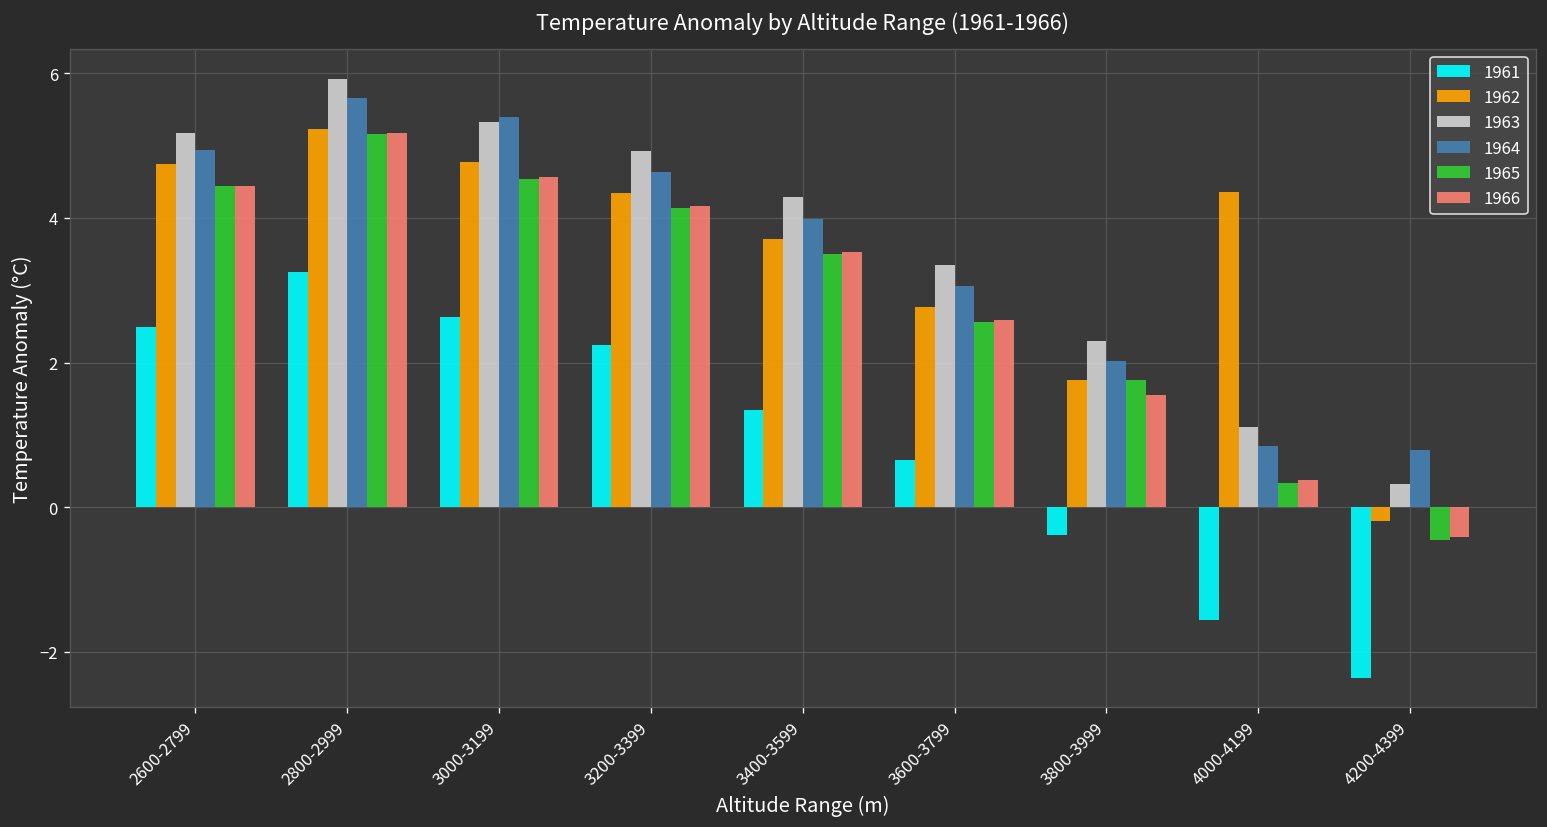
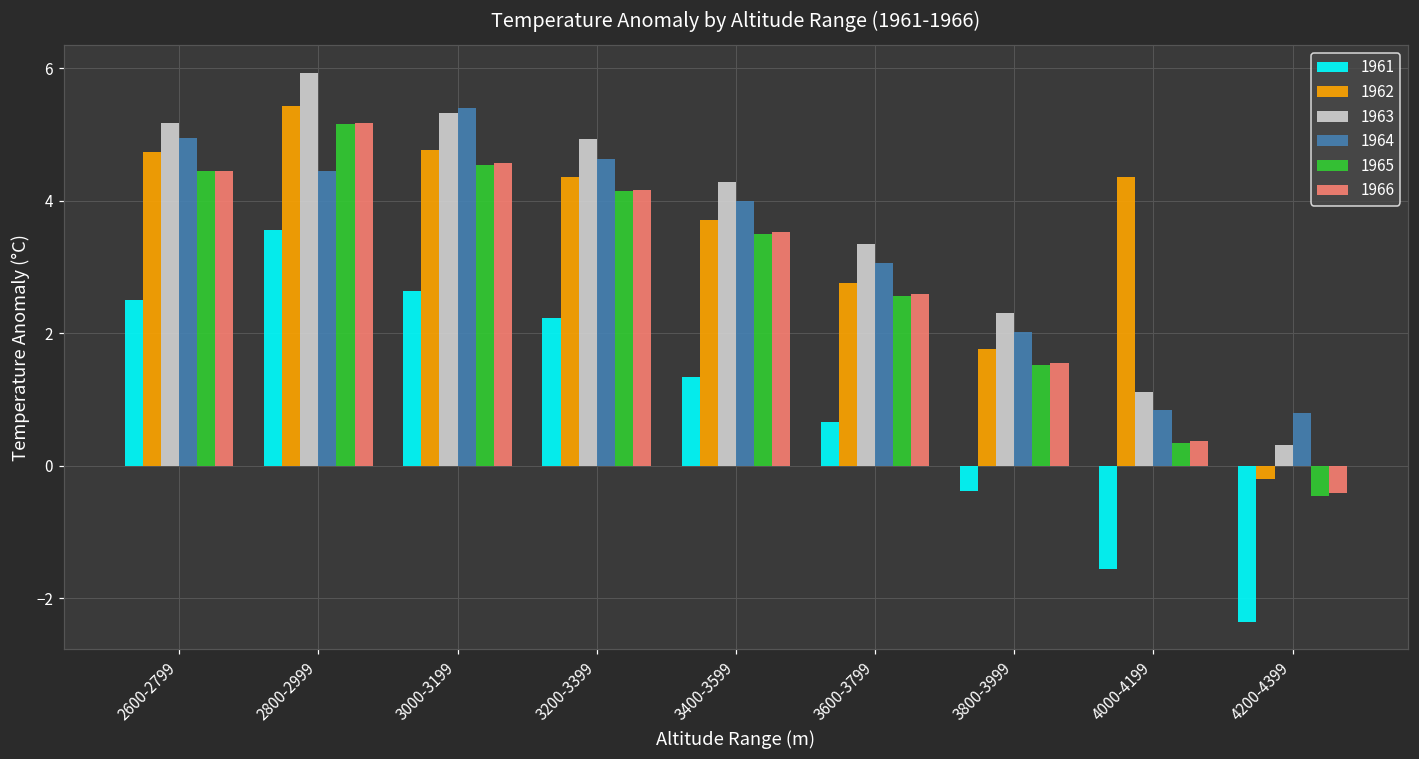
  {
    "1961": {
      "2600-2799": 2.5,
-     "2800-2999": 3.2,
+     "2800-2999": 3.6,
      "3000-3199": 2.6,
      "3200-3399": 2.2,
      "3400-3599": 1.3,
      "3600-3799": 0.7,
      "3800-3999": -0.4,
      "4000-4199": -1.6,
      "4200-4399": -2.4
    },
    "1962": {
      "2600-2799": 4.7,
-     "2800-2999": 5.2,
+     "2800-2999": 5.4,
      "3000-3199": 4.8,
      "3200-3399": 4.4,
      "3400-3599": 3.7,
      "3600-3799": 2.8,
      "3800-3999": 1.8,
      "4000-4199": 4.4,
      "4200-4399": -0.2
    },
    "1963": {
      "2600-2799": 5.2,
      "2800-2999": 5.9,
      "3000-3199": 5.3,
      "3200-3399": 4.9,
      "3400-3599": 4.3,
      "3600-3799": 3.3,
      "3800-3999": 2.3,
      "4000-4199": 1.1,
      "4200-4399": 0.3
    },
    "1964": {
      "2600-2799": 4.9,
-     "2800-2999": 5.7,
+     "2800-2999": 4.4,
      "3000-3199": 5.4,
      "3200-3399": 4.6,
      "3400-3599": 4.0,
      "3600-3799": 3.1,
      "3800-3999": 2.0,
      "4000-4199": 0.8,
      "4200-4399": 0.8
    },
    "1965": {
      "2600-2799": 4.4,
      "2800-2999": 5.2,
      "3000-3199": 4.5,
      "3200-3399": 4.1,
      "3400-3599": 3.5,
      "3600-3799": 2.6,
-     "3800-3999": 1.8,
+     "3800-3999": 1.5,
      "4000-4199": 0.3,
      "4200-4399": -0.4
    },
    "1966": {
      "2600-2799": 4.4,
      "2800-2999": 5.2,
      "3000-3199": 4.6,
      "3200-3399": 4.2,
      "3400-3599": 3.5,
      "3600-3799": 2.6,
      "3800-3999": 1.6,
      "4000-4199": 0.4,
      "4200-4399": -0.4
    }
  }
